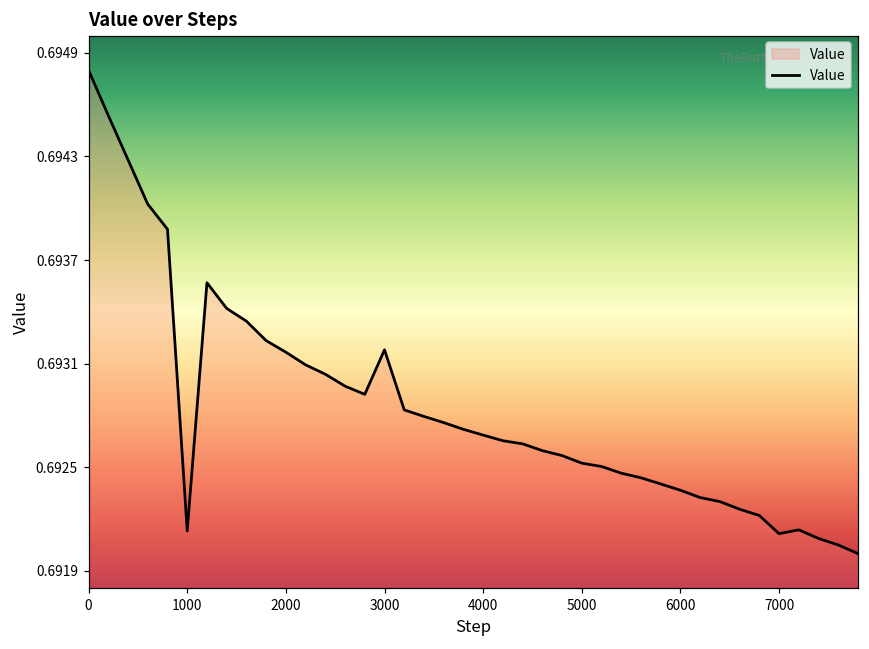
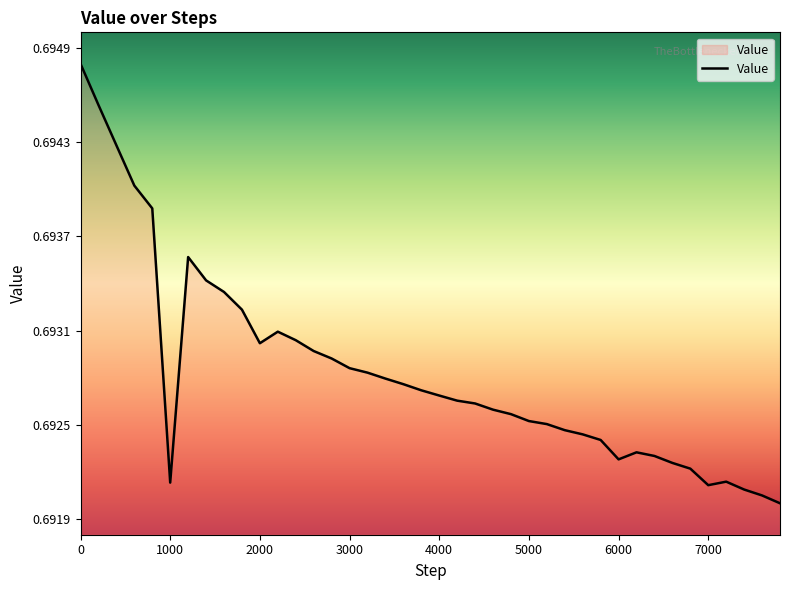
  {
    "0": 0.69477,
    "1000": 0.69210,
-   "2000": 0.69314,
-   "3000": 0.69315,
+   "2000": 0.69299,
+   "3000": 0.69283,
    "4000": 0.69266,
    "5000": 0.69250,
-   "6000": 0.69234,
+   "6000": 0.69225,
    "7000": 0.69209
  }
